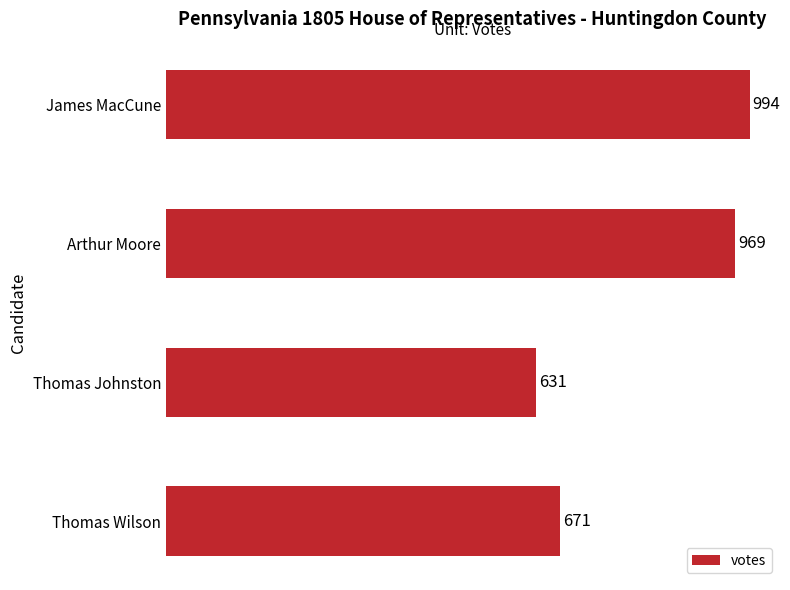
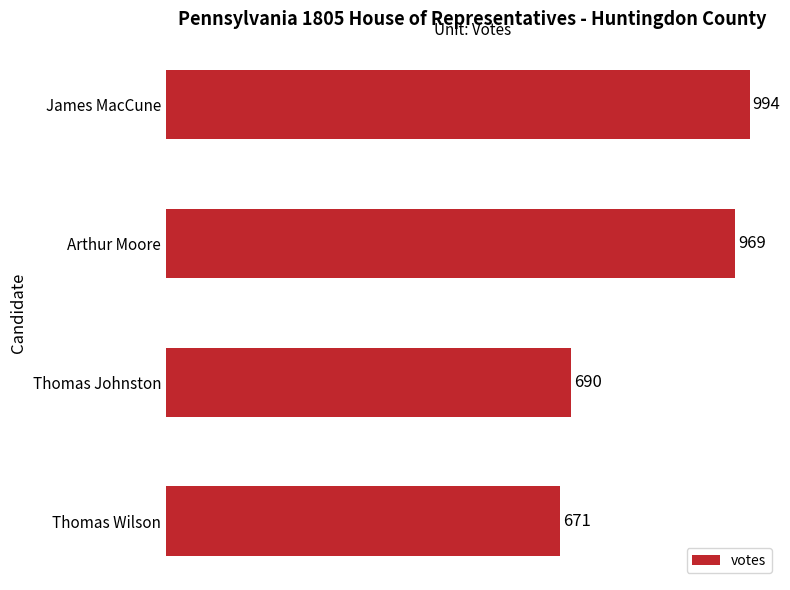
  {
    "James MacCune": 994,
    "Arthur Moore": 969,
-   "Thomas Johnston": 631,
+   "Thomas Johnston": 690,
    "Thomas Wilson": 671
  }
